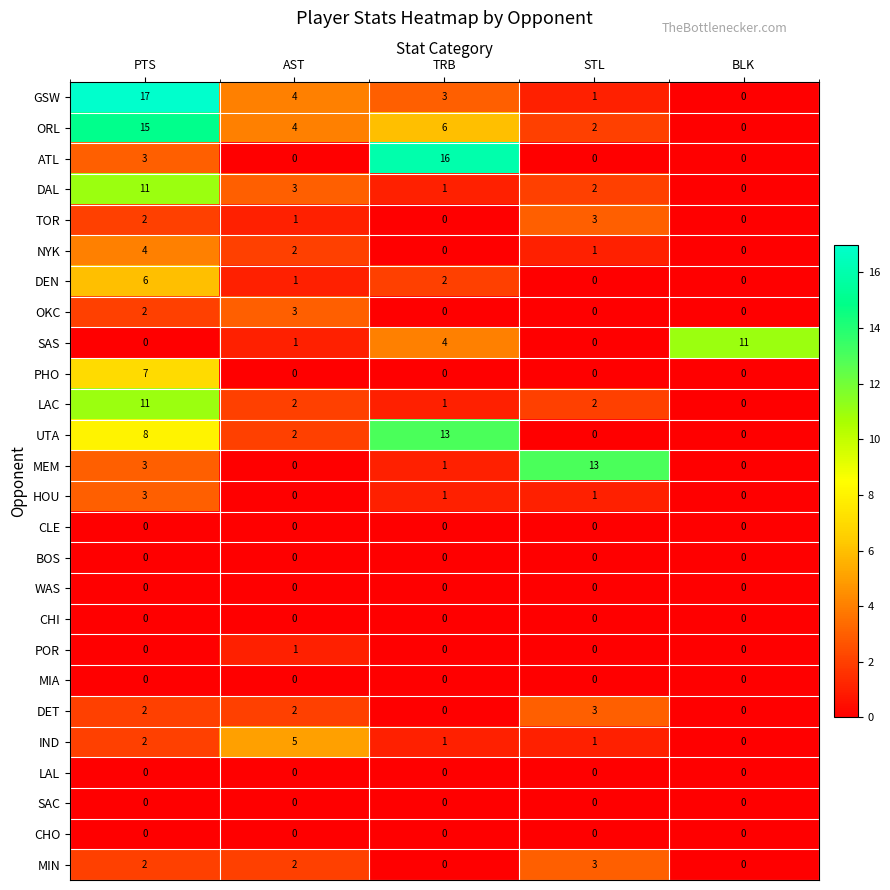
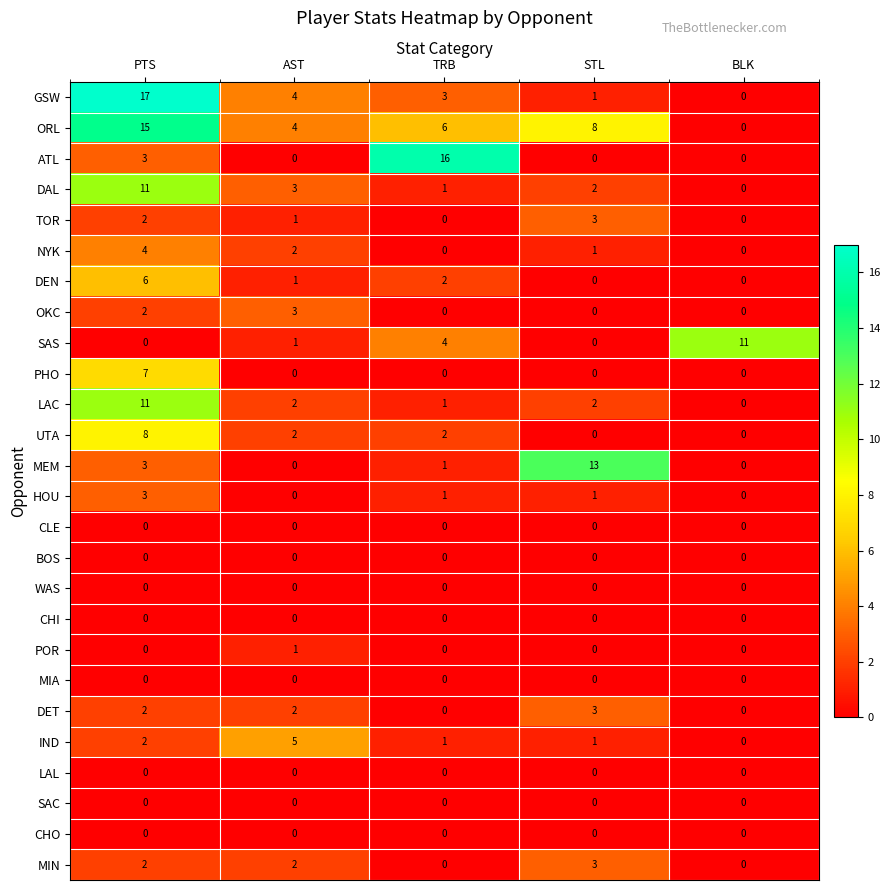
  {
    "GSW": {
      "PTS": 17,
      "AST": 4,
      "TRB": 3,
      "STL": 1,
      "BLK": 0
    },
    "ORL": {
      "PTS": 15,
      "AST": 4,
      "TRB": 6,
-     "STL": 2,
+     "STL": 8,
      "BLK": 0
    },
    "ATL": {
      "PTS": 3,
      "AST": 0,
      "TRB": 16,
      "STL": 0,
      "BLK": 0
    },
    "DAL": {
      "PTS": 11,
      "AST": 3,
      "TRB": 1,
      "STL": 2,
      "BLK": 0
    },
    "TOR": {
      "PTS": 2,
      "AST": 1,
      "TRB": 0,
      "STL": 3,
      "BLK": 0
    },
    "NYK": {
      "PTS": 4,
      "AST": 2,
      "TRB": 0,
      "STL": 1,
      "BLK": 0
    },
    "DEN": {
      "PTS": 6,
      "AST": 1,
      "TRB": 2,
      "STL": 0,
      "BLK": 0
    },
    "OKC": {
      "PTS": 2,
      "AST": 3,
      "TRB": 0,
      "STL": 0,
      "BLK": 0
    },
    "SAS": {
      "PTS": 0,
      "AST": 1,
      "TRB": 4,
      "STL": 0,
      "BLK": 11
    },
    "PHO": {
      "PTS": 7,
      "AST": 0,
      "TRB": 0,
      "STL": 0,
      "BLK": 0
    },
    "LAC": {
      "PTS": 11,
      "AST": 2,
      "TRB": 1,
      "STL": 2,
      "BLK": 0
    },
    "UTA": {
      "PTS": 8,
      "AST": 2,
-     "TRB": 13,
+     "TRB": 2,
      "STL": 0,
      "BLK": 0
    },
    "MEM": {
      "PTS": 3,
      "AST": 0,
      "TRB": 1,
      "STL": 13,
      "BLK": 0
    },
    "HOU": {
      "PTS": 3,
      "AST": 0,
      "TRB": 1,
      "STL": 1,
      "BLK": 0
    },
    "CLE": {
      "PTS": 0,
      "AST": 0,
      "TRB": 0,
      "STL": 0,
      "BLK": 0
    },
    "BOS": {
      "PTS": 0,
      "AST": 0,
      "TRB": 0,
      "STL": 0,
      "BLK": 0
    },
    "WAS": {
      "PTS": 0,
      "AST": 0,
      "TRB": 0,
      "STL": 0,
      "BLK": 0
    },
    "CHI": {
      "PTS": 0,
      "AST": 0,
      "TRB": 0,
      "STL": 0,
      "BLK": 0
    },
    "POR": {
      "PTS": 0,
      "AST": 1,
      "TRB": 0,
      "STL": 0,
      "BLK": 0
    },
    "MIA": {
      "PTS": 0,
      "AST": 0,
      "TRB": 0,
      "STL": 0,
      "BLK": 0
    },
    "DET": {
      "PTS": 2,
      "AST": 2,
      "TRB": 0,
      "STL": 3,
      "BLK": 0
    },
    "IND": {
      "PTS": 2,
      "AST": 5,
      "TRB": 1,
      "STL": 1,
      "BLK": 0
    },
    "LAL": {
      "PTS": 0,
      "AST": 0,
      "TRB": 0,
      "STL": 0,
      "BLK": 0
    },
    "SAC": {
      "PTS": 0,
      "AST": 0,
      "TRB": 0,
      "STL": 0,
      "BLK": 0
    },
    "CHO": {
      "PTS": 0,
      "AST": 0,
      "TRB": 0,
      "STL": 0,
      "BLK": 0
    },
    "MIN": {
      "PTS": 2,
      "AST": 2,
      "TRB": 0,
      "STL": 3,
      "BLK": 0
    }
  }
